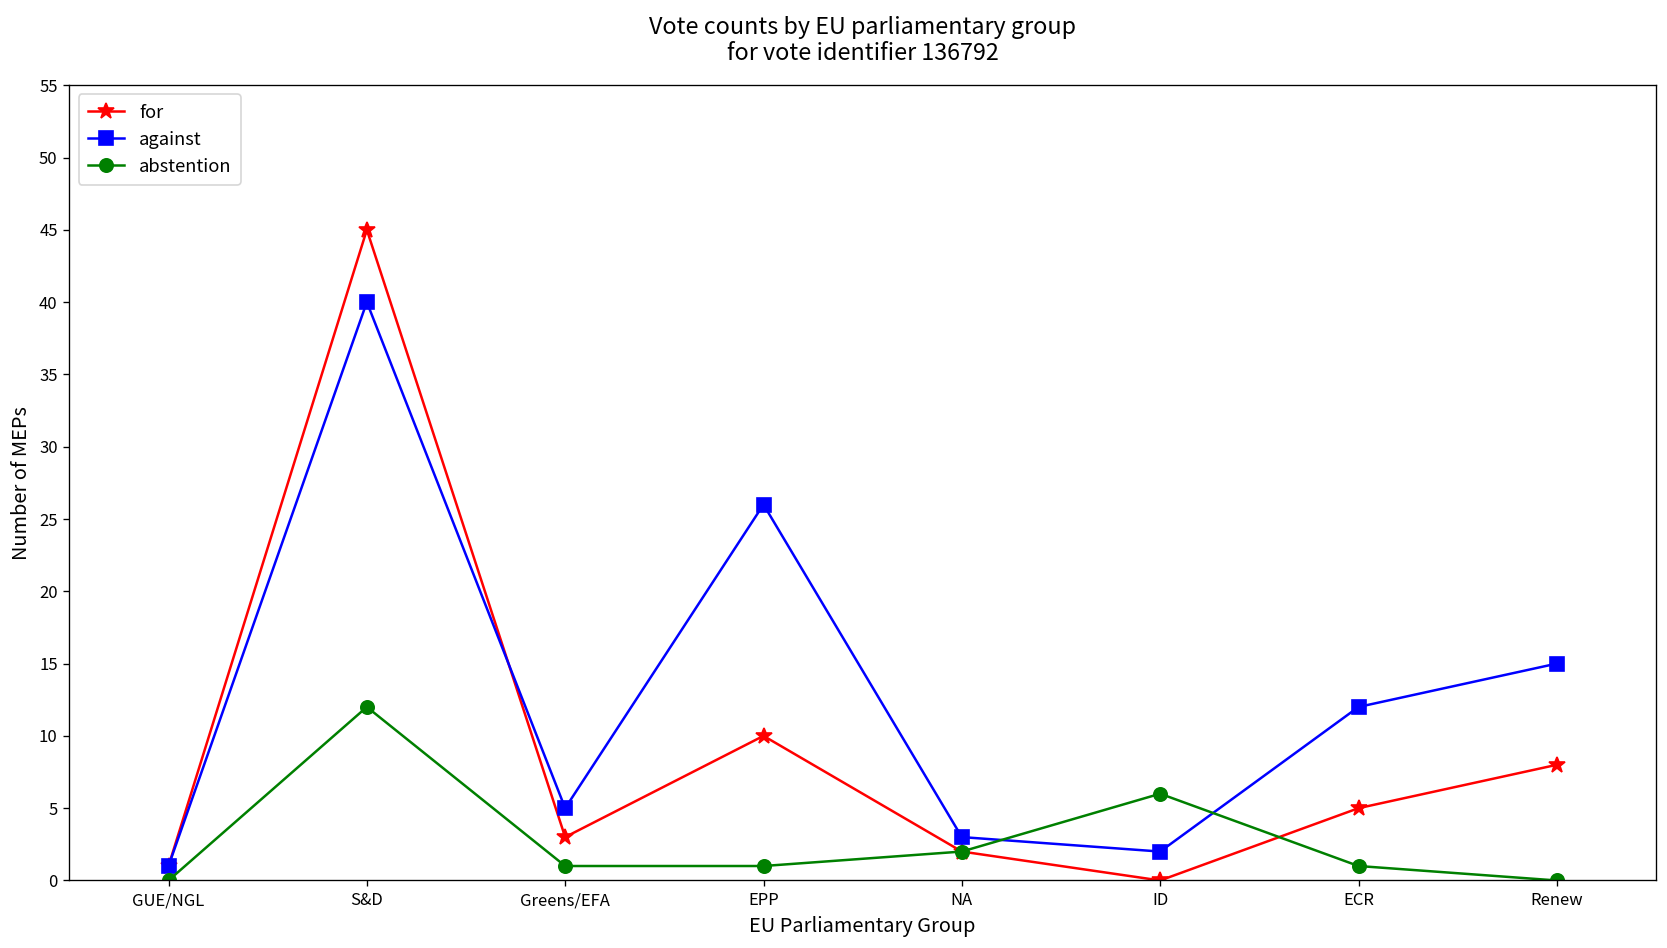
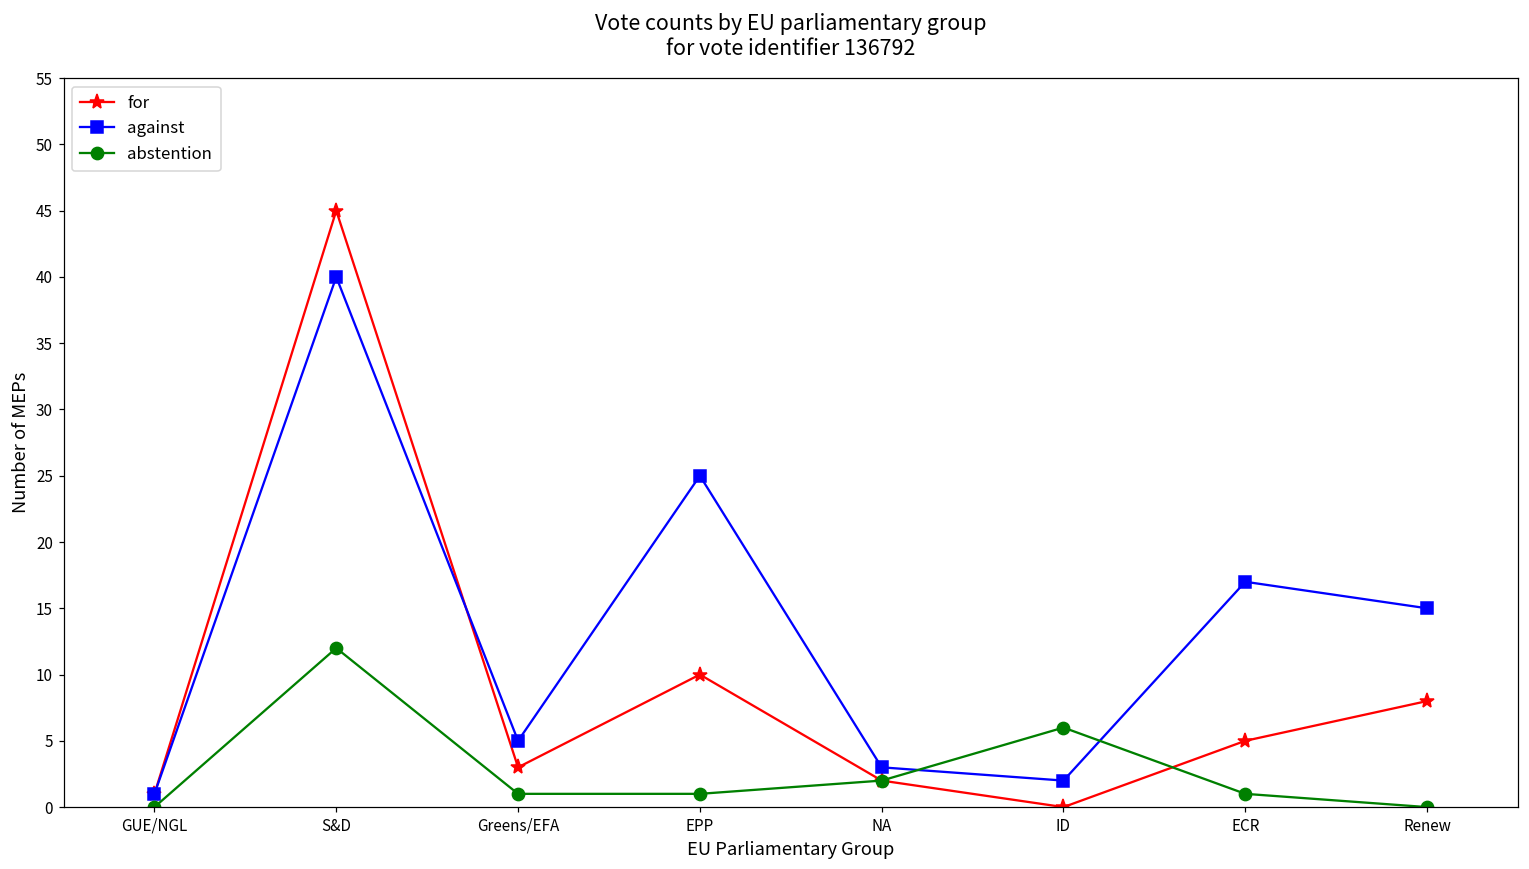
  {
    "for": {
      "S&D": 45,
      "Greens/EFA": 3,
      "EPP": 10,
      "ID": 0,
      "ECR": 5,
      "Renew": 8
    },
    "against": {
      "S&D": 40,
      "Greens/EFA": 5,
-     "EPP": 26,
+     "EPP": 25,
      "NA": 3,
      "ID": 2,
-     "ECR": 12,
+     "ECR": 17,
      "Renew": 15
    },
    "abstention": {
      "GUE/NGL": 0,
      "S&D": 12,
      "Greens/EFA": 1,
      "EPP": 1,
      "ID": 6,
      "ECR": 1,
      "Renew": 0
    }
  }
